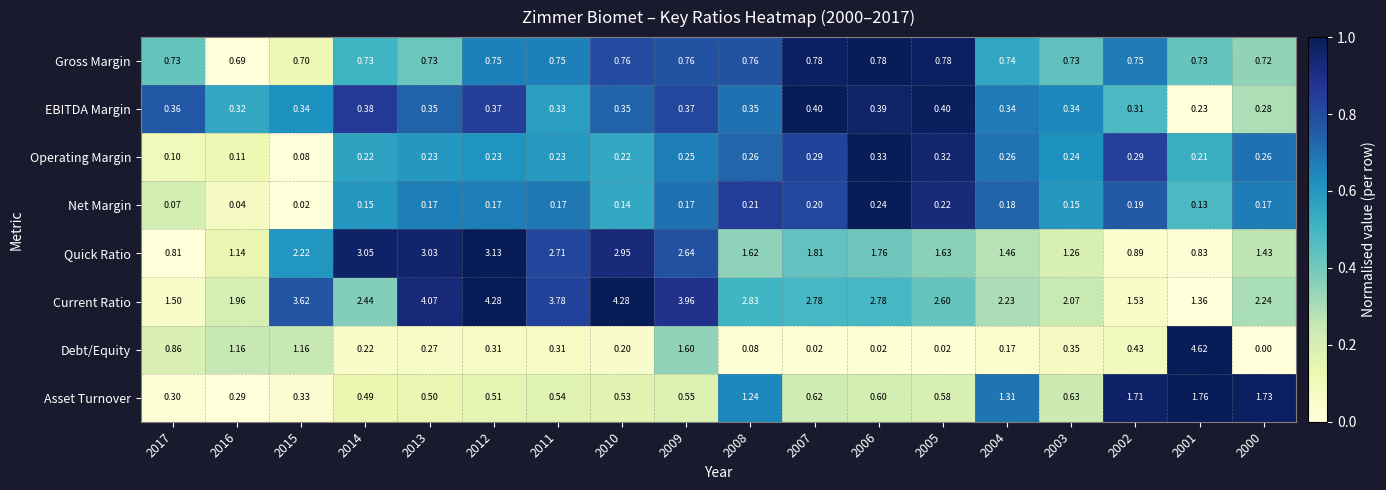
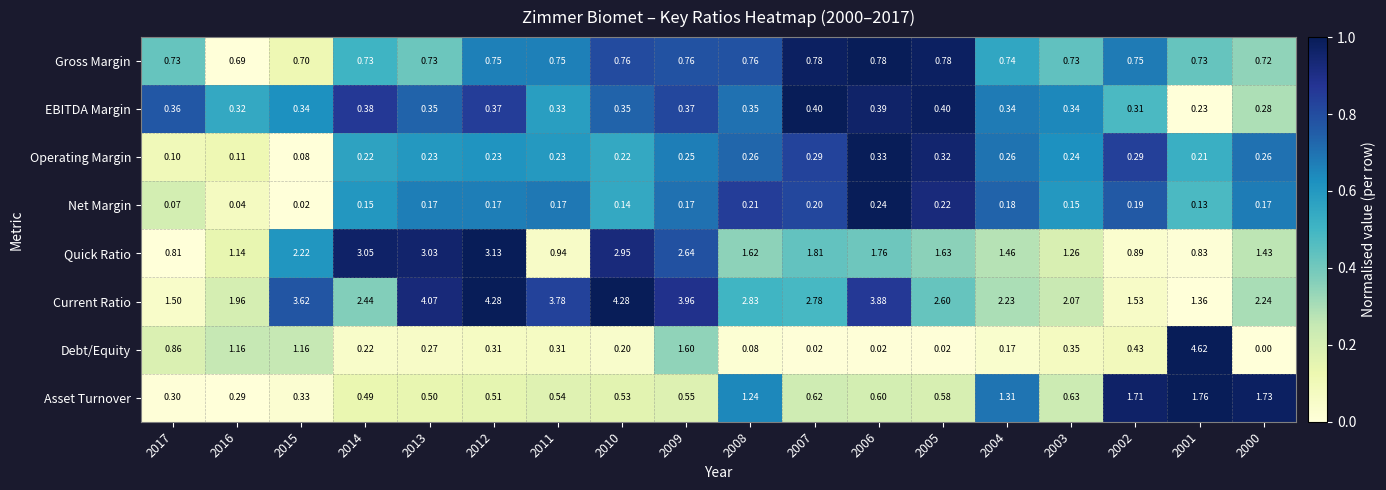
  {
    "Gross Margin": {
      "2017": 0.73,
      "2016": 0.69,
      "2015": 0.70,
      "2014": 0.73,
      "2013": 0.73,
      "2012": 0.75,
      "2011": 0.75,
      "2010": 0.76,
      "2009": 0.76,
      "2008": 0.76,
      "2007": 0.78,
      "2006": 0.78,
      "2005": 0.78,
      "2004": 0.74,
      "2003": 0.73,
      "2002": 0.75,
      "2001": 0.73,
      "2000": 0.72
    },
    "EBITDA Margin": {
      "2017": 0.36,
      "2016": 0.32,
      "2015": 0.34,
      "2014": 0.38,
      "2013": 0.35,
      "2012": 0.37,
      "2011": 0.33,
      "2010": 0.35,
      "2009": 0.37,
      "2008": 0.35,
      "2007": 0.40,
      "2006": 0.39,
      "2005": 0.40,
      "2004": 0.34,
      "2003": 0.34,
      "2002": 0.31,
      "2001": 0.23,
      "2000": 0.28
    },
    "Operating Margin": {
      "2017": 0.10,
      "2016": 0.11,
      "2015": 0.08,
      "2014": 0.22,
      "2013": 0.23,
      "2012": 0.23,
      "2011": 0.23,
      "2010": 0.22,
      "2009": 0.25,
      "2008": 0.26,
      "2007": 0.29,
      "2006": 0.33,
      "2005": 0.32,
      "2004": 0.26,
      "2003": 0.24,
      "2002": 0.29,
      "2001": 0.21,
      "2000": 0.26
    },
    "Net Margin": {
      "2017": 0.07,
      "2016": 0.04,
      "2015": 0.02,
      "2014": 0.15,
      "2013": 0.17,
      "2012": 0.17,
      "2011": 0.17,
      "2010": 0.14,
      "2009": 0.17,
      "2008": 0.21,
      "2007": 0.20,
      "2006": 0.24,
      "2005": 0.22,
      "2004": 0.18,
      "2003": 0.15,
      "2002": 0.19,
      "2001": 0.13,
      "2000": 0.17
    },
    "Quick Ratio": {
      "2017": 0.81,
      "2016": 1.14,
      "2015": 2.22,
      "2014": 3.05,
      "2013": 3.03,
      "2012": 3.13,
-     "2011": 2.71,
+     "2011": 0.94,
      "2010": 2.95,
      "2009": 2.64,
      "2008": 1.62,
      "2007": 1.81,
      "2006": 1.76,
      "2005": 1.63,
      "2004": 1.46,
      "2003": 1.26,
      "2002": 0.89,
      "2001": 0.83,
      "2000": 1.43
    },
    "Current Ratio": {
      "2017": 1.50,
      "2016": 1.96,
      "2015": 3.62,
      "2014": 2.44,
      "2013": 4.07,
      "2012": 4.28,
      "2011": 3.78,
      "2010": 4.28,
      "2009": 3.96,
      "2008": 2.83,
      "2007": 2.78,
-     "2006": 2.78,
+     "2006": 3.88,
      "2005": 2.60,
      "2004": 2.23,
      "2003": 2.07,
      "2002": 1.53,
      "2001": 1.36,
      "2000": 2.24
    },
    "Debt/Equity": {
      "2017": 0.86,
      "2016": 1.16,
      "2015": 1.16,
      "2014": 0.22,
      "2013": 0.27,
      "2012": 0.31,
      "2011": 0.31,
      "2010": 0.20,
      "2009": 1.60,
      "2008": 0.08,
      "2007": 0.02,
      "2006": 0.02,
      "2005": 0.02,
      "2004": 0.17,
      "2003": 0.35,
      "2002": 0.43,
      "2001": 4.62,
      "2000": 0.00
    },
    "Asset Turnover": {
      "2017": 0.30,
      "2016": 0.29,
      "2015": 0.33,
      "2014": 0.49,
      "2013": 0.50,
      "2012": 0.51,
      "2011": 0.54,
      "2010": 0.53,
      "2009": 0.55,
      "2008": 1.24,
      "2007": 0.62,
      "2006": 0.60,
      "2005": 0.58,
      "2004": 1.31,
      "2003": 0.63,
      "2002": 1.71,
      "2001": 1.76,
      "2000": 1.73
    }
  }
